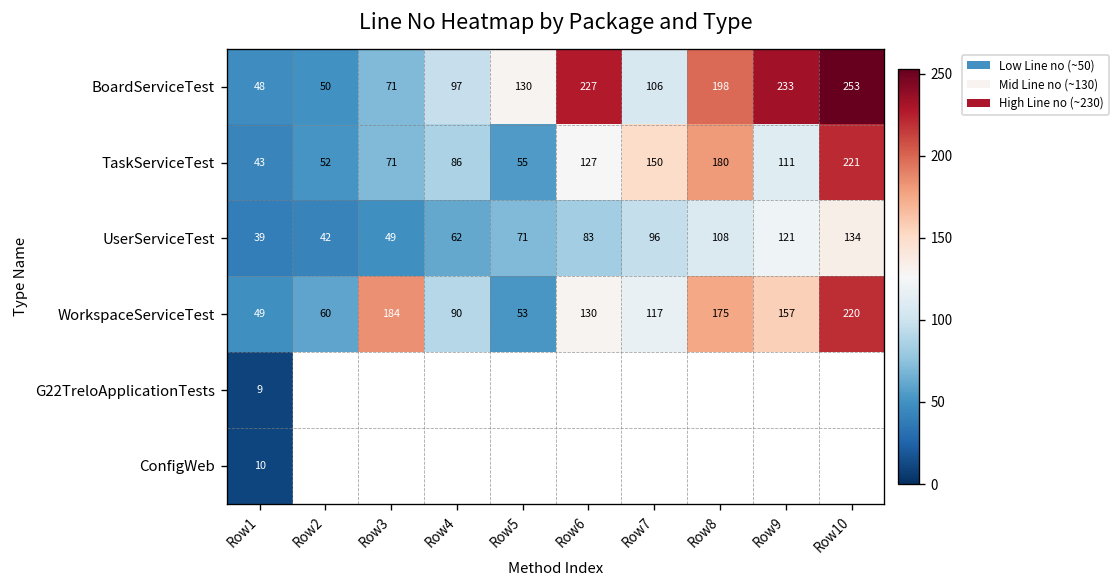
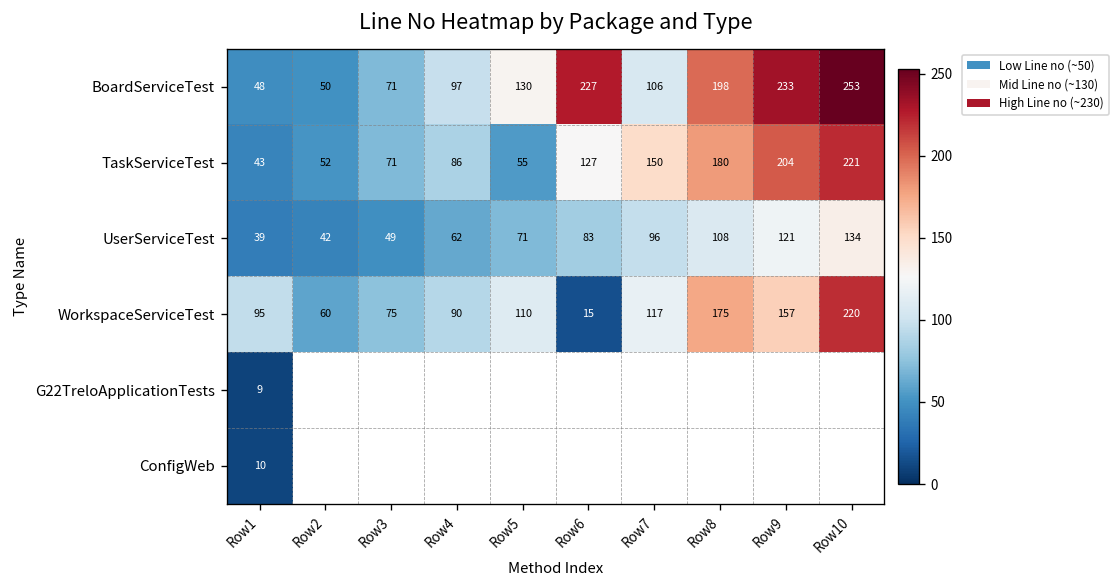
  {
    "BoardServiceTest": {
      "Row1": 48,
      "Row2": 50,
      "Row3": 71,
      "Row4": 97,
      "Row5": 130,
      "Row6": 227,
      "Row7": 106,
      "Row8": 198,
      "Row9": 233,
      "Row10": 253
    },
    "TaskServiceTest": {
      "Row1": 43,
      "Row2": 52,
      "Row3": 71,
      "Row4": 86,
      "Row5": 55,
      "Row6": 127,
      "Row7": 150,
      "Row8": 180,
-     "Row9": 111,
+     "Row9": 204,
      "Row10": 221
    },
    "UserServiceTest": {
      "Row1": 39,
      "Row2": 42,
      "Row3": 49,
      "Row4": 62,
      "Row5": 71,
      "Row6": 83,
      "Row7": 96,
      "Row8": 108,
      "Row9": 121,
      "Row10": 134
    },
    "WorkspaceServiceTest": {
-     "Row1": 49,
+     "Row1": 95,
      "Row2": 60,
-     "Row3": 184,
+     "Row3": 75,
      "Row4": 90,
-     "Row5": 53,
-     "Row6": 130,
+     "Row5": 110,
+     "Row6": 15,
      "Row7": 117,
      "Row8": 175,
      "Row9": 157,
      "Row10": 220
    },
    "G22TreloApplicationTests": {
      "Row1": 9
    },
    "ConfigWeb": {
      "Row1": 10
    }
  }
